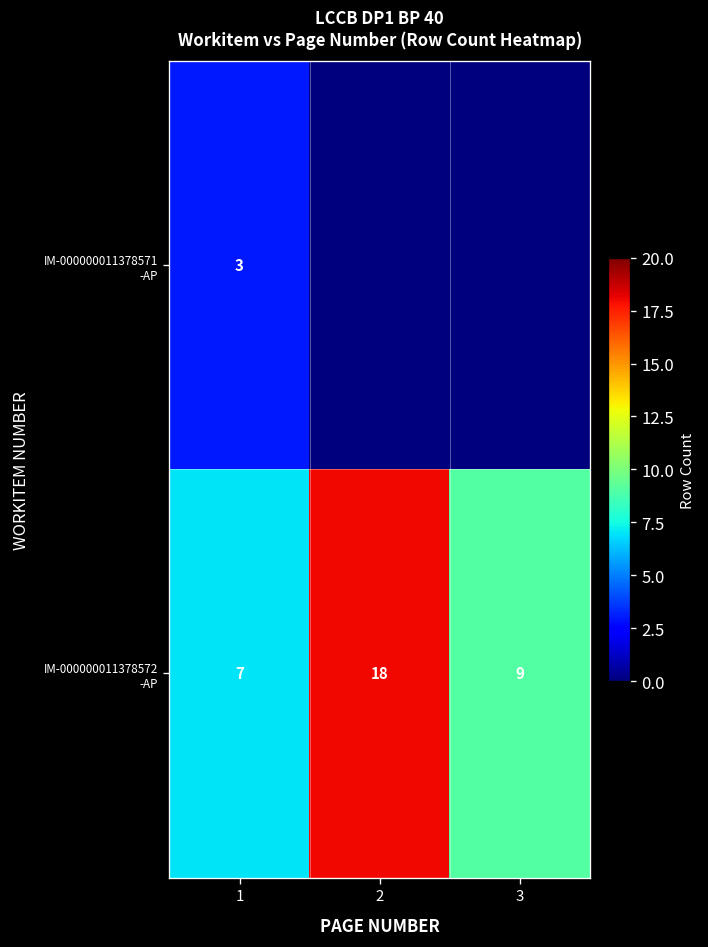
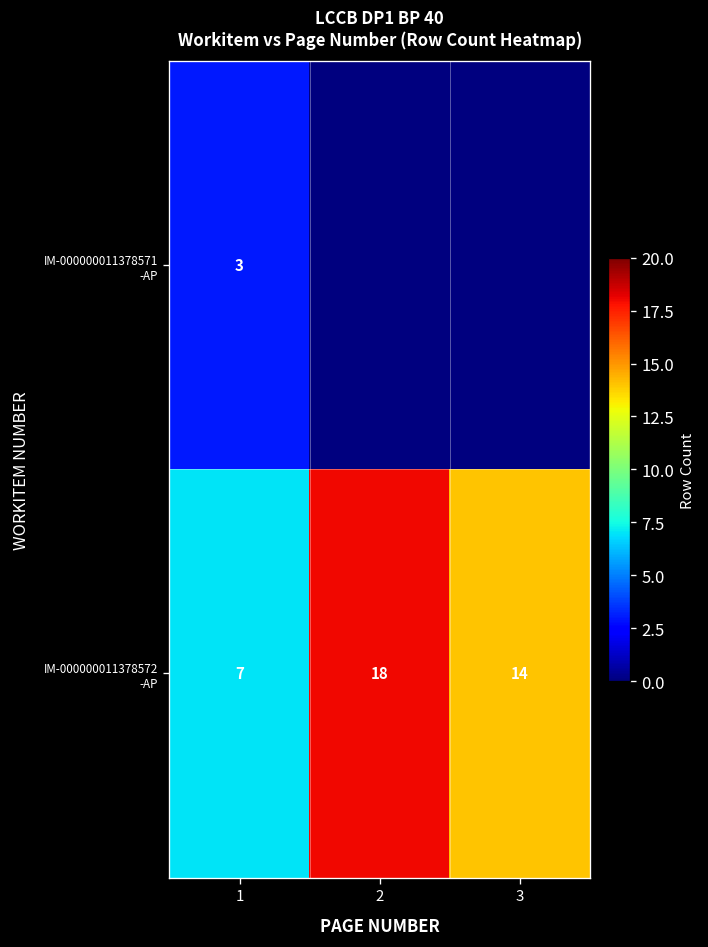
  {
    "IM-000000011378571 -AP": {
      "1": 3
    },
    "IM-000000011378572 -AP": {
      "1": 7,
      "2": 18,
-     "3": 9
+     "3": 14
    }
  }
